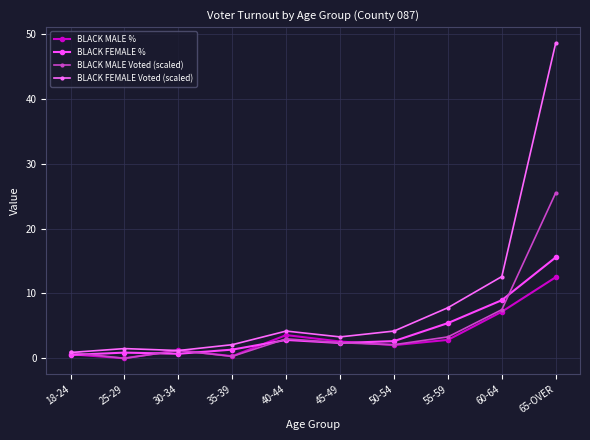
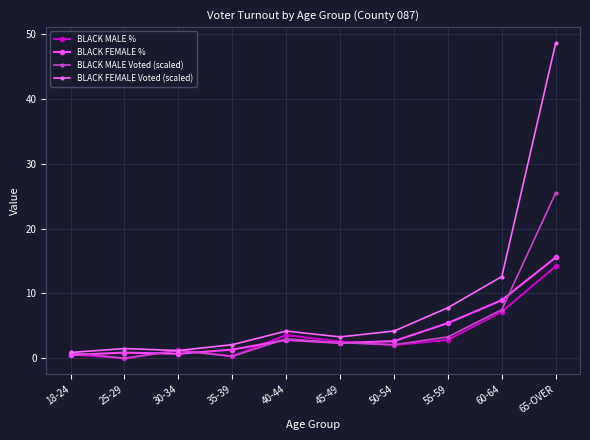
  {
    "BLACK MALE %": {
      "40-44": 4,
      "55-59": 3,
-     "65-OVER": 13
+     "65-OVER": 14
    },
    "BLACK MALE Voted (scaled)": {
      "55-59": 3,
      "65-OVER": 26
    }
  }
